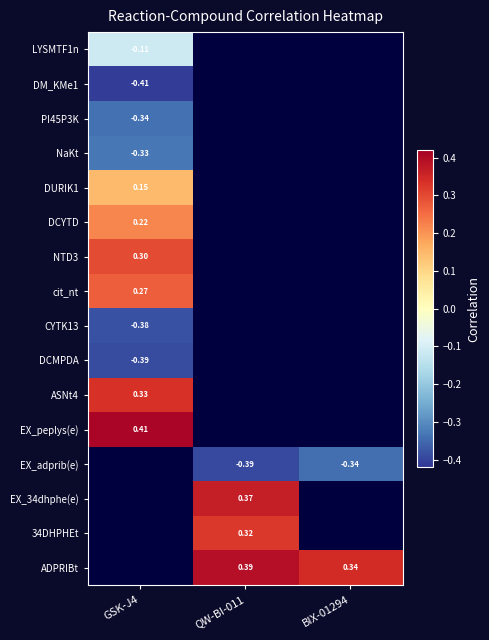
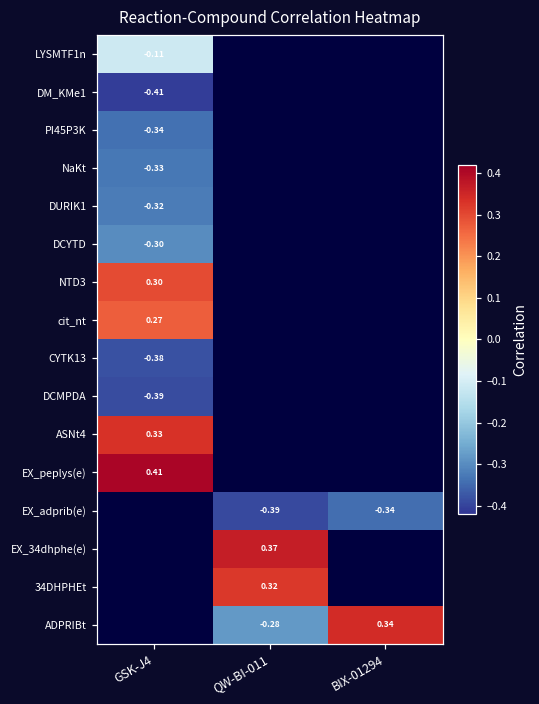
  {
    "LYSMTF1n": {
      "GSK-J4": -0.11
    },
    "DM_KMe1": {
      "GSK-J4": -0.41
    },
    "PI45P3K": {
      "GSK-J4": -0.34
    },
    "NaKt": {
      "GSK-J4": -0.33
    },
    "DURIK1": {
-     "GSK-J4": 0.15
+     "GSK-J4": -0.32
    },
    "DCYTD": {
-     "GSK-J4": 0.22
+     "GSK-J4": -0.30
    },
    "NTD3": {
      "GSK-J4": 0.30
    },
    "cit_nt": {
      "GSK-J4": 0.27
    },
    "CYTK13": {
      "GSK-J4": -0.38
    },
    "DCMPDA": {
      "GSK-J4": -0.39
    },
    "ASNt4": {
      "GSK-J4": 0.33
    },
    "EX_peplys(e)": {
      "GSK-J4": 0.41
    },
    "EX_adprib(e)": {
      "QW-BI-011": -0.39,
      "BIX-01294": -0.34
    },
    "EX_34dhphe(e)": {
      "QW-BI-011": 0.37
    },
    "34DHPHEt": {
      "QW-BI-011": 0.32
    },
    "ADPRIBt": {
-     "QW-BI-011": 0.39,
+     "QW-BI-011": -0.28,
      "BIX-01294": 0.34
    }
  }
